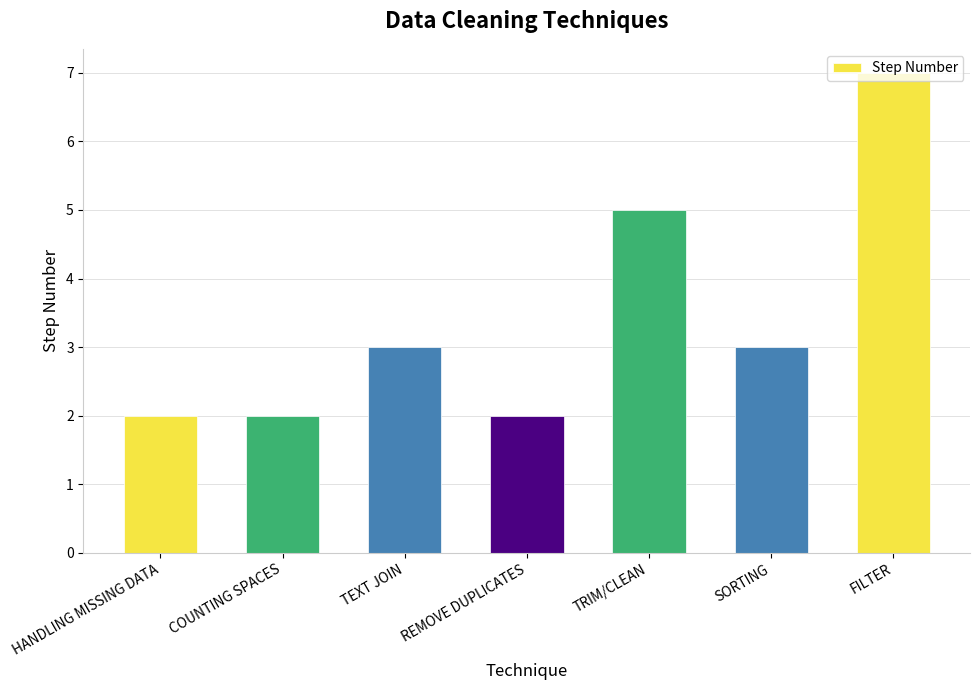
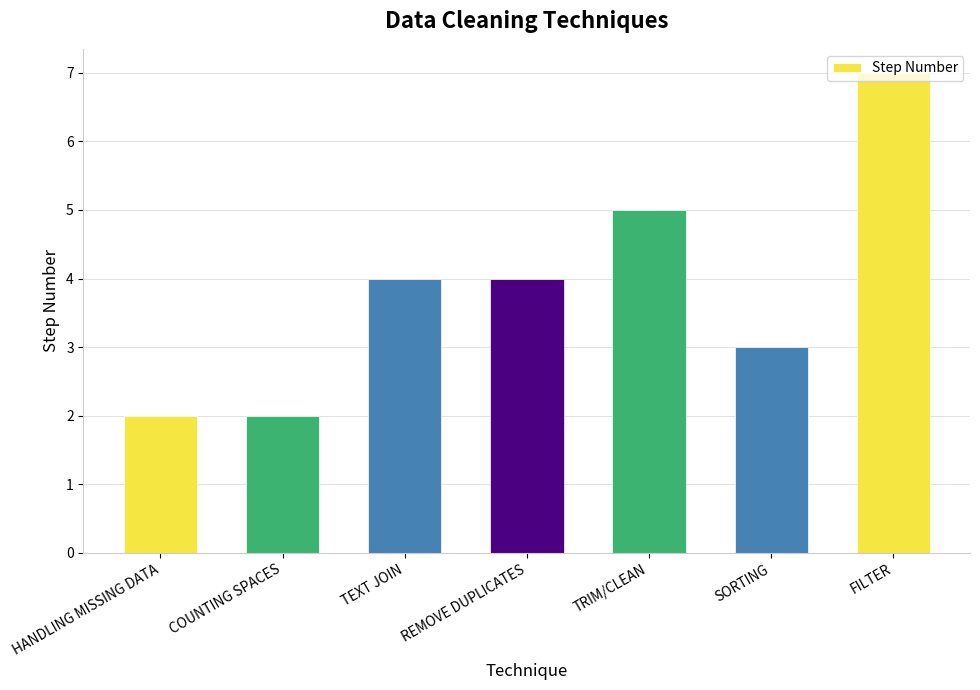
  {
    "HANDLING MISSING DATA": 2,
    "COUNTING SPACES": 2,
-   "TEXT JOIN": 3,
-   "REMOVE DUPLICATES": 2,
+   "TEXT JOIN": 4,
+   "REMOVE DUPLICATES": 4,
    "TRIM/CLEAN": 5,
    "SORTING": 3
  }
